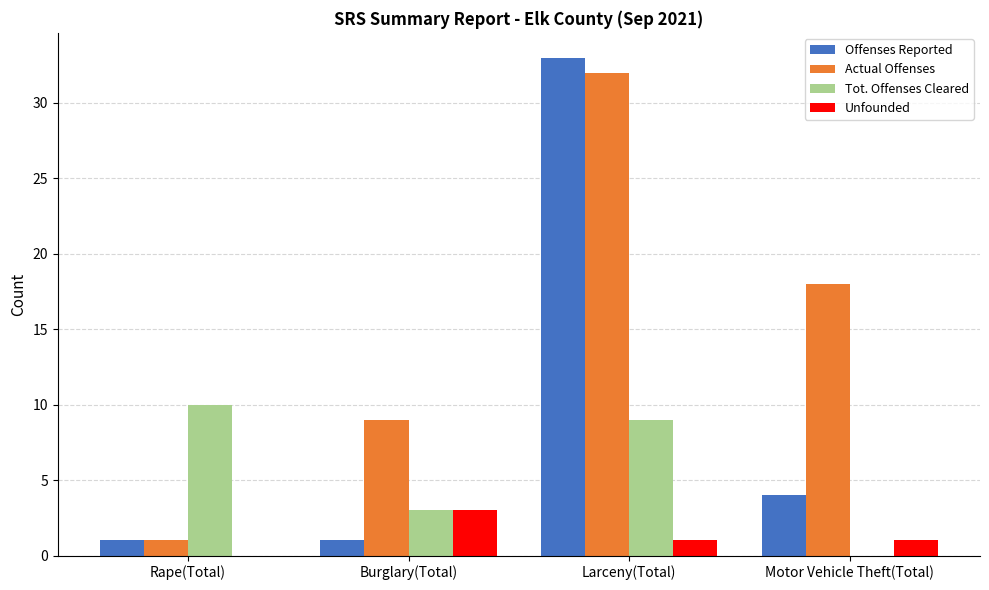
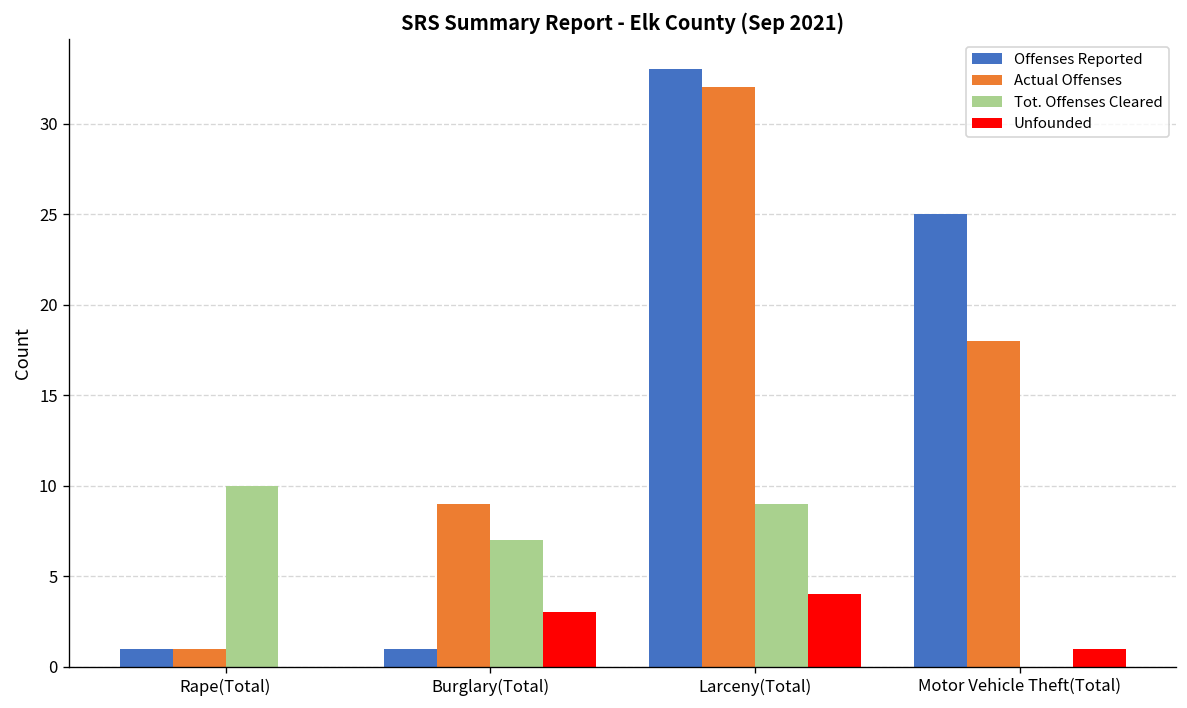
  {
    "Offenses Reported": {
      "Rape(Total)": 1,
      "Burglary(Total)": 1,
      "Larceny(Total)": 33,
-     "Motor Vehicle Theft(Total)": 4
+     "Motor Vehicle Theft(Total)": 25
    },
    "Actual Offenses": {
      "Rape(Total)": 1,
      "Burglary(Total)": 9,
      "Larceny(Total)": 32,
      "Motor Vehicle Theft(Total)": 18
    },
    "Tot. Offenses Cleared": {
      "Rape(Total)": 10,
-     "Burglary(Total)": 3,
+     "Burglary(Total)": 7,
      "Larceny(Total)": 9,
      "Motor Vehicle Theft(Total)": 0
    },
    "Unfounded": {
      "Rape(Total)": 0,
      "Burglary(Total)": 3,
-     "Larceny(Total)": 1,
+     "Larceny(Total)": 4,
      "Motor Vehicle Theft(Total)": 1
    }
  }
